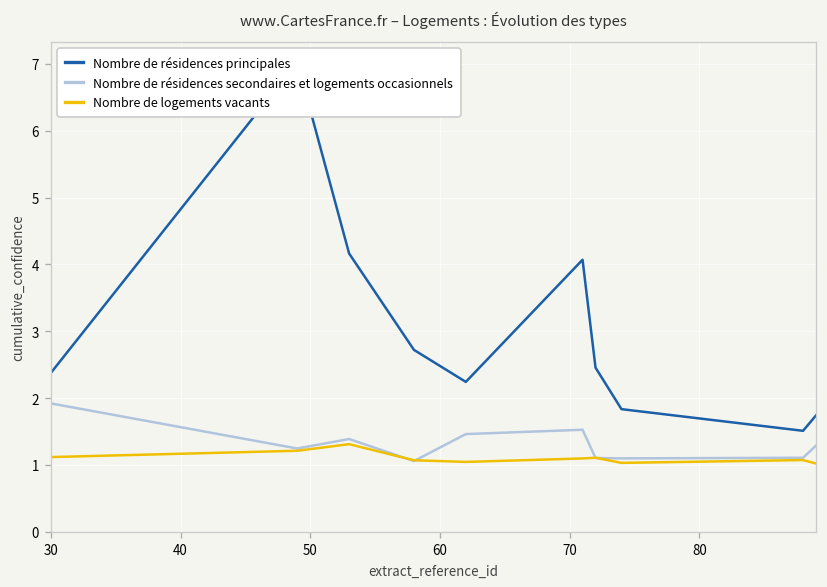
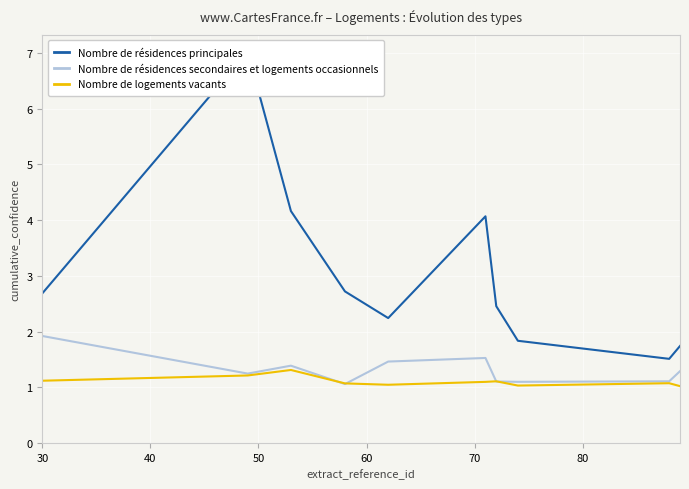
  {
    "Nombre de résidences principales": {
-     "30": 2.4
+     "30": 2.7
    },
    "Nombre de résidences secondaires et logements occasionnels": {
      "30": 1.9
    },
    "Nombre de logements vacants": {
      "30": 1.1
    }
  }
